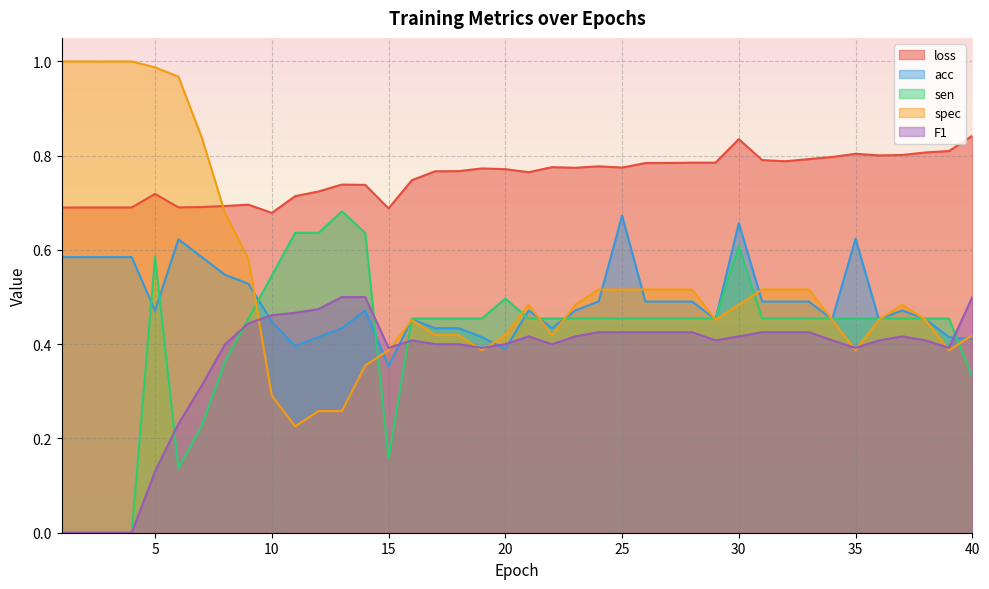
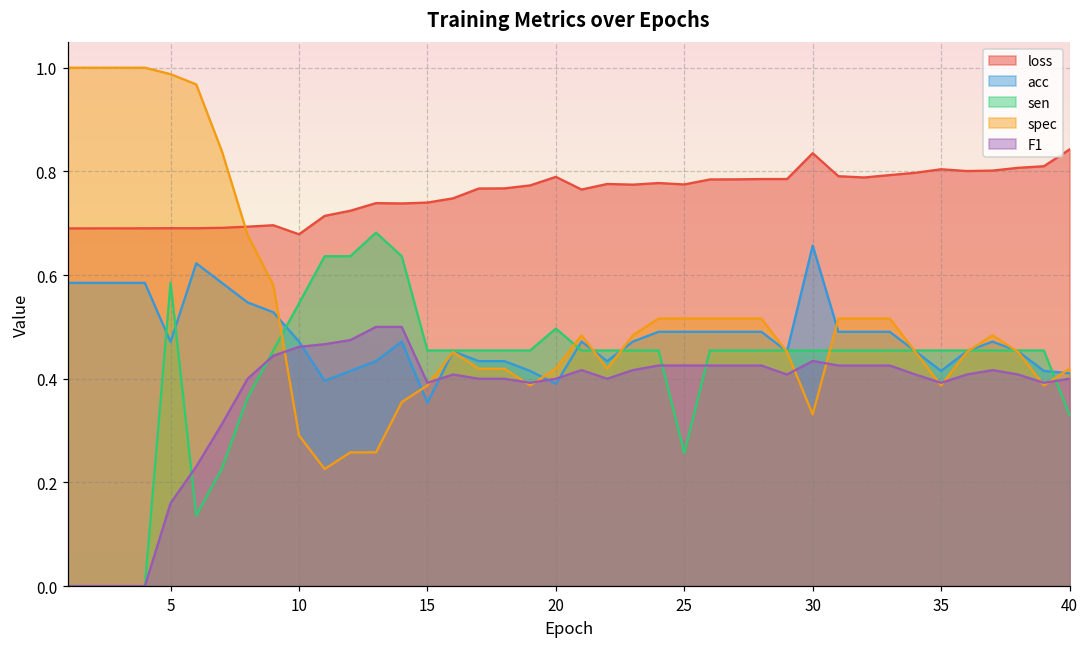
  {
    "loss": {
-     "5": 0.72,
+     "5": 0.69,
      "10": 0.68,
-     "15": 0.69,
-     "20": 0.77,
+     "15": 0.74,
+     "20": 0.79,
      "25": 0.77,
      "30": 0.84,
      "35": 0.80,
      "40": 0.84
    },
    "acc": {
      "5": 0.47,
-     "10": 0.45,
+     "10": 0.47,
      "15": 0.35,
      "20": 0.39,
-     "25": 0.67,
+     "25": 0.49,
      "30": 0.66,
-     "35": 0.62,
+     "35": 0.42,
      "40": 0.41
    },
    "sen": {
      "5": 0.59,
      "10": 0.55,
-     "15": 0.16,
+     "15": 0.45,
      "20": 0.50,
-     "25": 0.45,
-     "30": 0.61,
+     "25": 0.26,
+     "30": 0.45,
      "35": 0.45,
      "40": 0.33
    },
    "spec": {
      "5": 0.99,
      "10": 0.29,
      "20": 0.42,
      "25": 0.52,
-     "30": 0.48,
+     "30": 0.33,
      "40": 0.42
    },
    "F1": {
-     "5": 0.13,
+     "5": 0.16,
      "10": 0.46,
      "20": 0.40,
      "25": 0.43,
-     "30": 0.42,
-     "40": 0.5
+     "30": 0.43,
+     "40": 0.4
    }
  }
